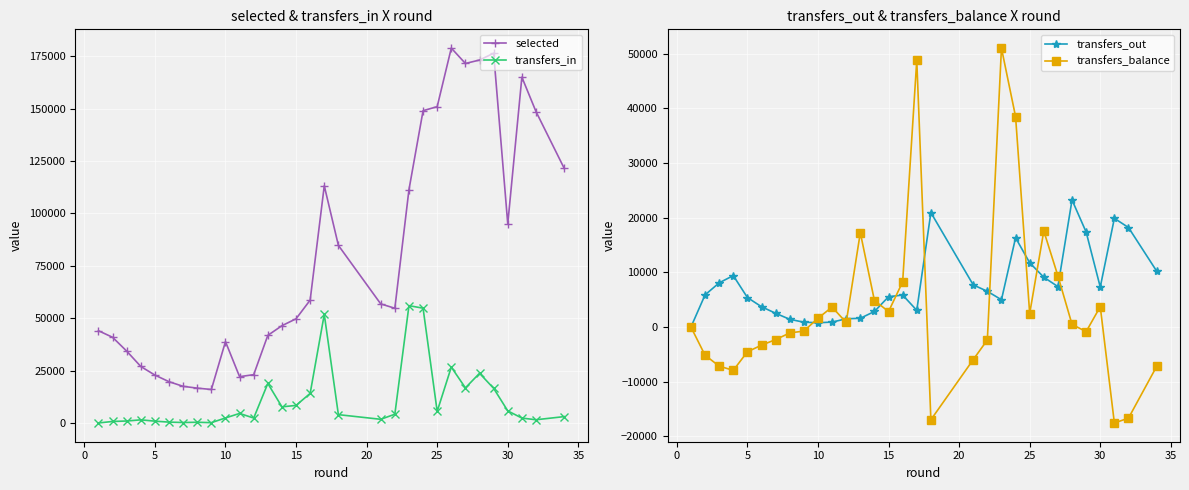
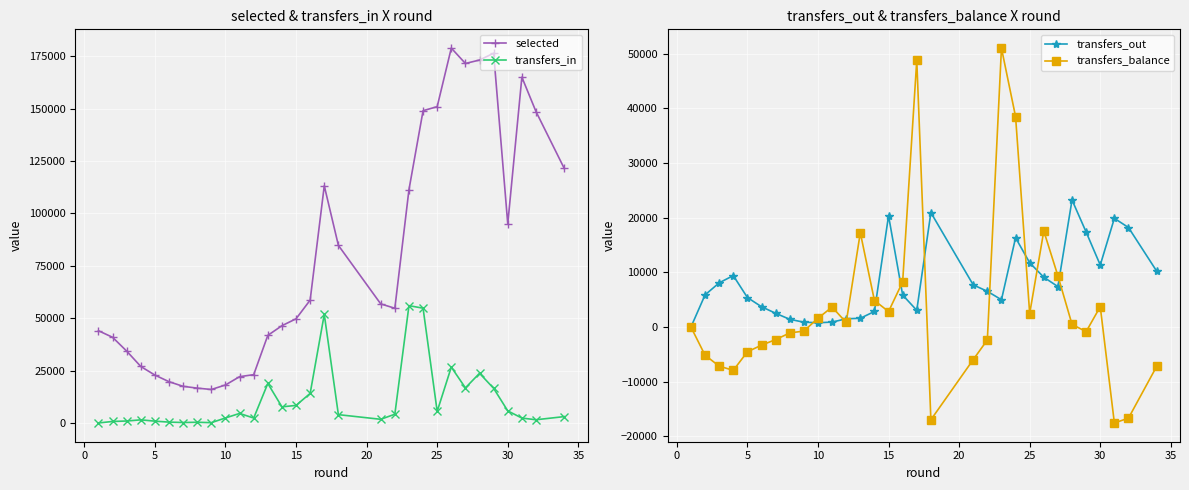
  {
    "selected & transfers_in X round": {
      "selected": {
        "5": 23000,
-       "10": 39000,
+       "10": 18000,
        "15": 50000,
        "25": 151000,
        "30": 95000
      },
      "transfers_in": {
        "5": 1000,
        "10": 2000,
        "15": 8000,
        "25": 6000,
        "30": 6000
      }
    },
    "transfers_out & transfers_balance X round": {
      "transfers_out": {
        "5": 5000,
        "10": 1000,
-       "15": 6000,
+       "15": 20000,
        "25": 12000,
-       "30": 7000
+       "30": 11000
      },
      "transfers_balance": {
        "5": -5000,
        "10": 2000,
        "15": 3000,
        "25": 2000,
        "30": 4000
      }
    }
  }
